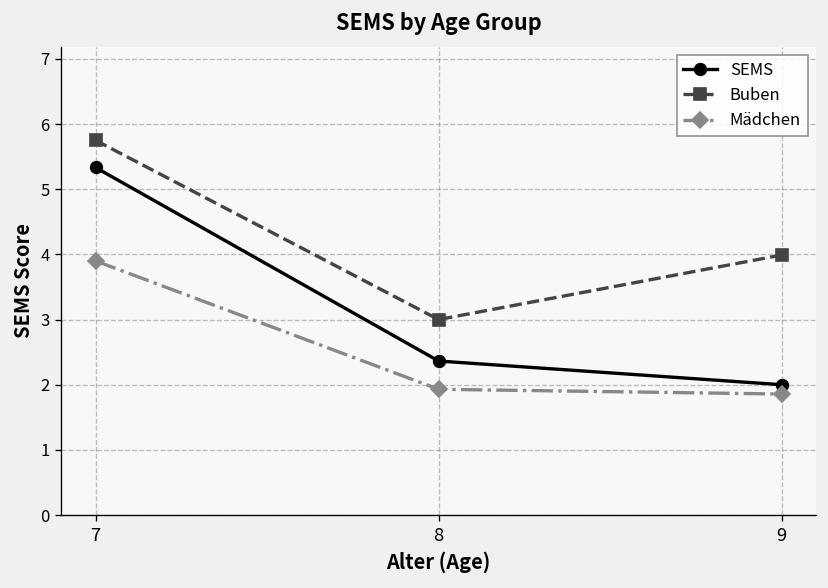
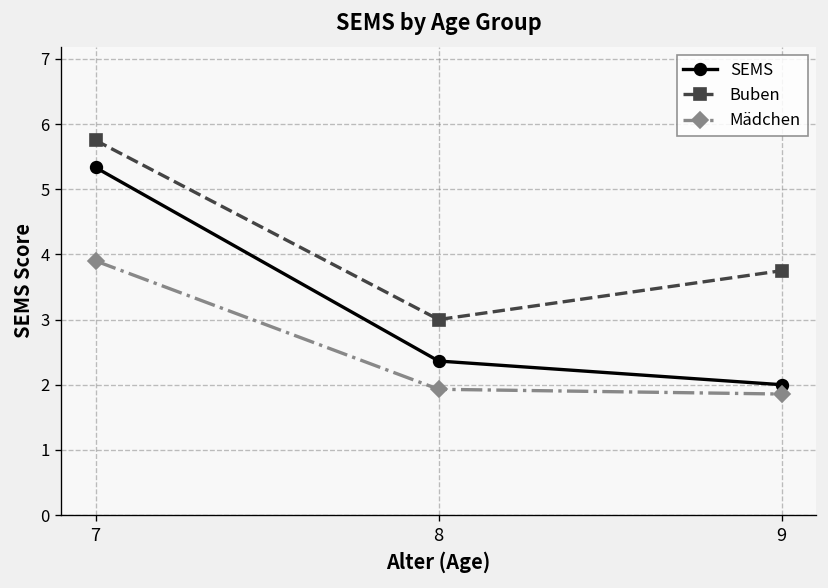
  {
    "SEMS": {
      "7": 5.3,
      "8": 2.4,
      "9": 2.0
    },
    "Buben": {
      "7": 5.8,
      "8": 3.0,
-     "9": 4.0
+     "9": 3.8
    },
    "Mädchen": {
      "7": 3.9,
      "8": 1.9,
      "9": 1.9
    }
  }
